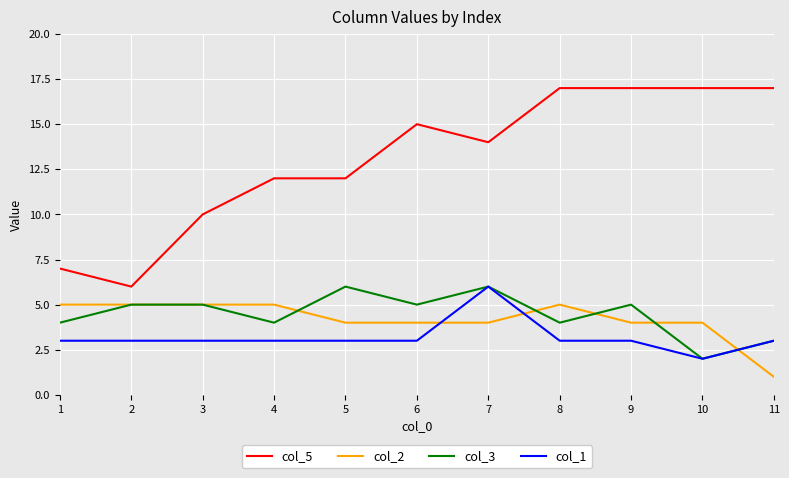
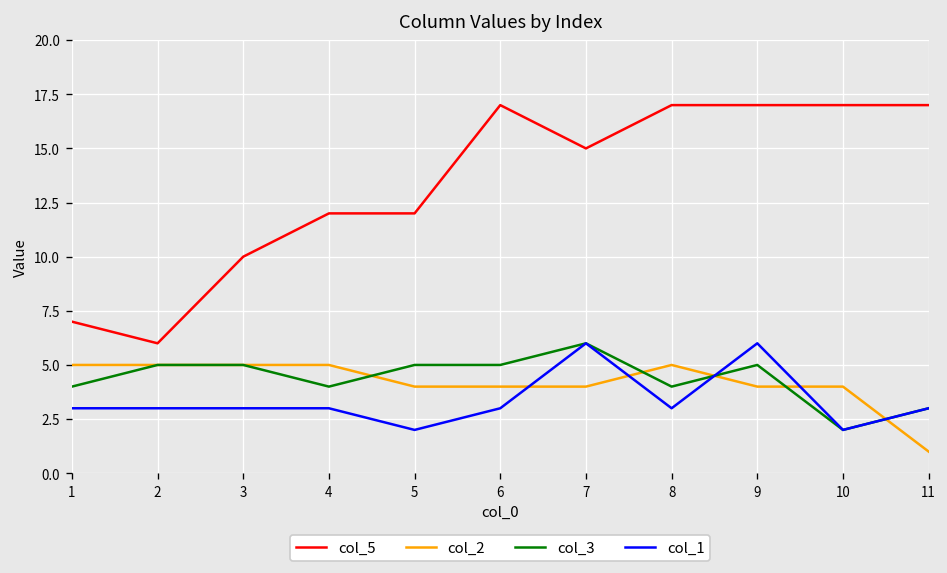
  {
    "col_5": {
      "1": 7,
      "2": 6,
      "3": 10,
      "4": 12,
      "5": 12,
-     "6": 15,
-     "7": 14,
+     "6": 17,
+     "7": 15,
      "8": 17,
      "9": 17,
      "10": 17,
      "11": 17
    },
    "col_2": {
      "1": 5,
      "4": 5,
      "5": 4,
      "6": 4,
      "7": 4,
      "8": 5,
      "9": 4,
      "10": 4,
      "11": 1
    },
    "col_3": {
      "1": 4,
      "4": 4,
-     "5": 6,
+     "5": 5,
      "6": 5,
      "8": 4,
      "9": 5
    },
    "col_1": {
      "1": 3,
      "2": 3,
      "3": 3,
      "4": 3,
-     "5": 3,
+     "5": 2,
      "6": 3,
      "8": 3,
-     "9": 3
+     "9": 6
    }
  }
